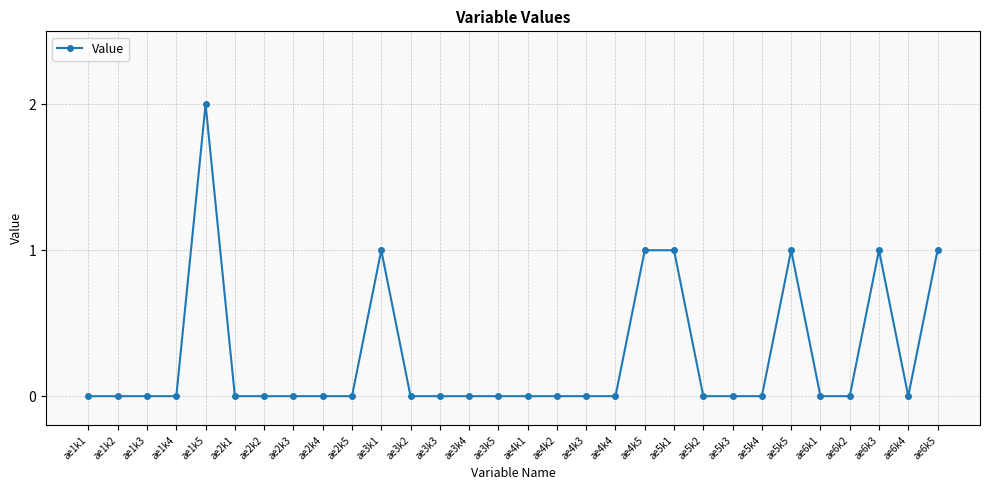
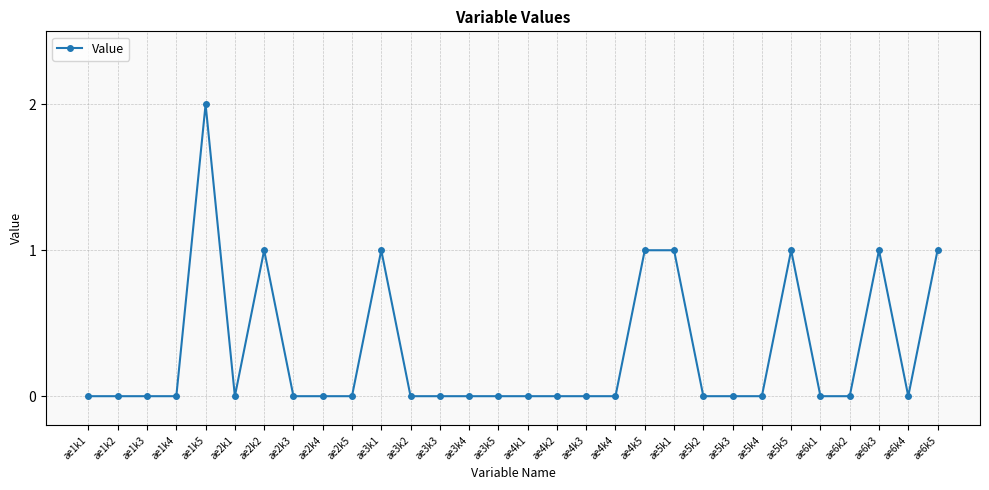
  {
    "ae1k1": 0,
    "ae1k2": 0,
    "ae1k3": 0,
    "ae1k4": 0,
    "ae1k5": 2,
    "ae2k1": 0,
-   "ae2k2": 0,
+   "ae2k2": 1,
    "ae2k3": 0,
    "ae2k4": 0,
    "ae2k5": 0,
    "ae3k1": 1,
    "ae3k2": 0,
    "ae3k3": 0,
    "ae3k4": 0,
    "ae3k5": 0,
    "ae4k1": 0,
    "ae4k2": 0,
    "ae4k3": 0,
    "ae4k4": 0,
    "ae4k5": 1,
    "ae5k1": 1,
    "ae5k2": 0,
    "ae5k3": 0,
    "ae5k4": 0,
    "ae5k5": 1,
    "ae6k1": 0,
    "ae6k2": 0,
    "ae6k3": 1,
    "ae6k4": 0,
    "ae6k5": 1
  }
